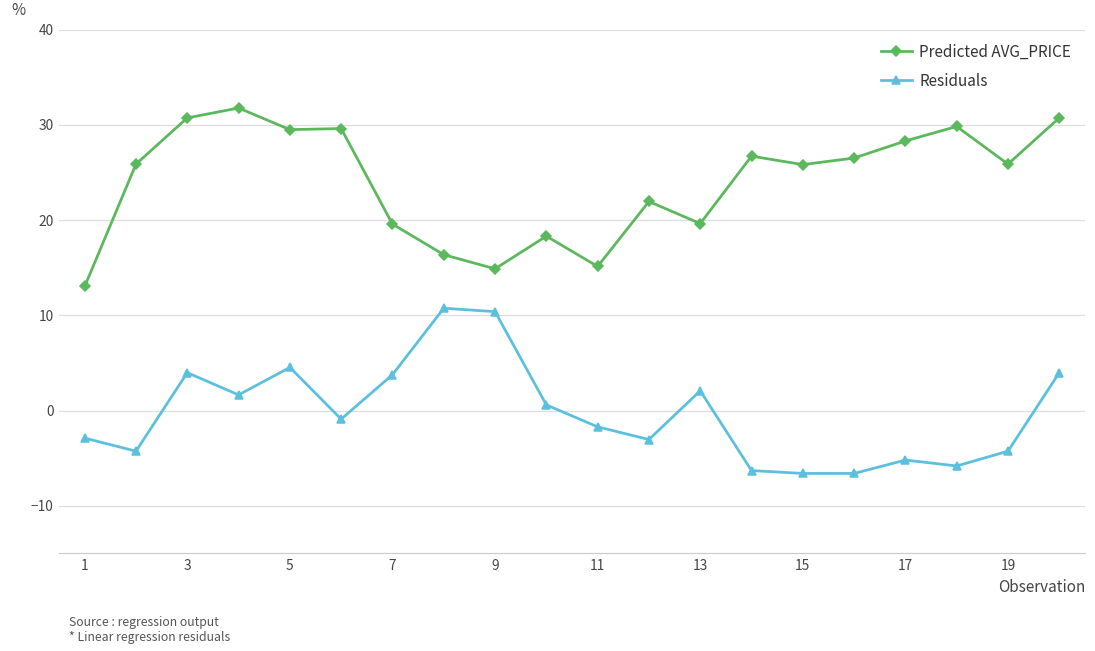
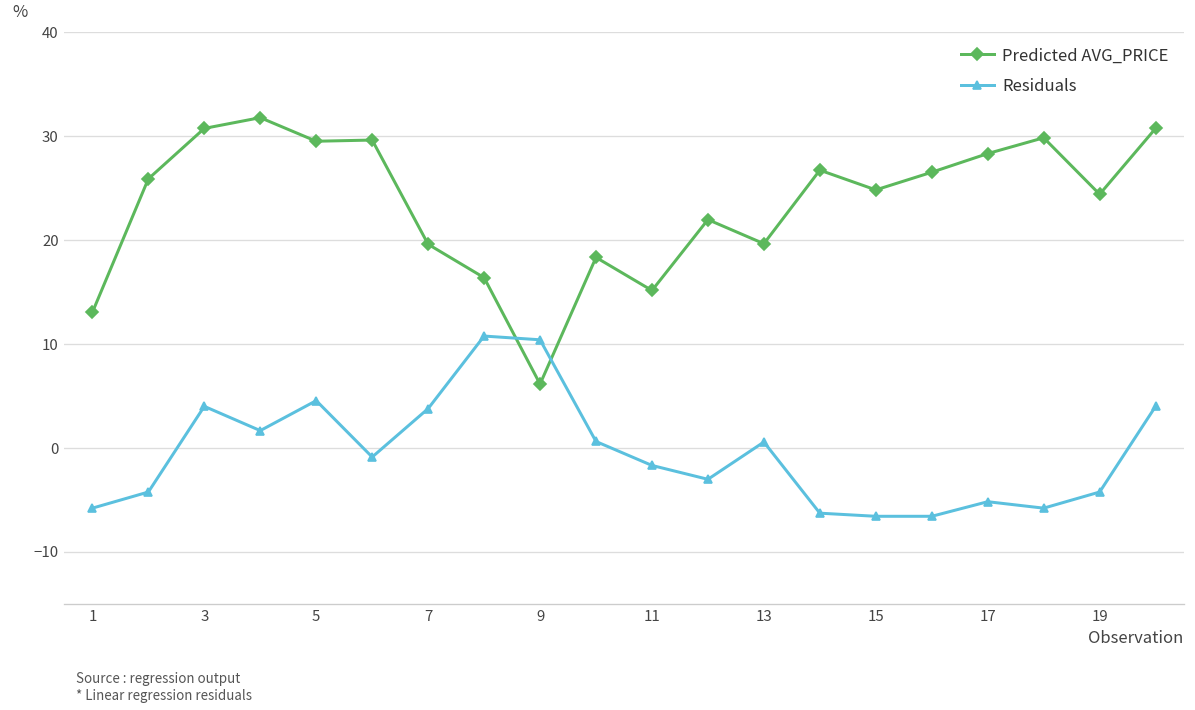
  {
    "Predicted AVG_PRICE": {
      "1": 13,
      "3": 31,
      "5": 29,
      "7": 20,
-     "9": 15,
+     "9": 6,
      "11": 15,
      "13": 20,
-     "15": 26,
+     "15": 25,
      "17": 28,
-     "19": 26
+     "19": 24
    },
    "Residuals": {
-     "1": -3,
+     "1": -6,
      "3": 4,
      "5": 5,
      "7": 4,
      "9": 10,
      "11": -2,
-     "13": 2,
+     "13": 1,
      "15": -7,
      "17": -5,
      "19": -4
    }
  }
